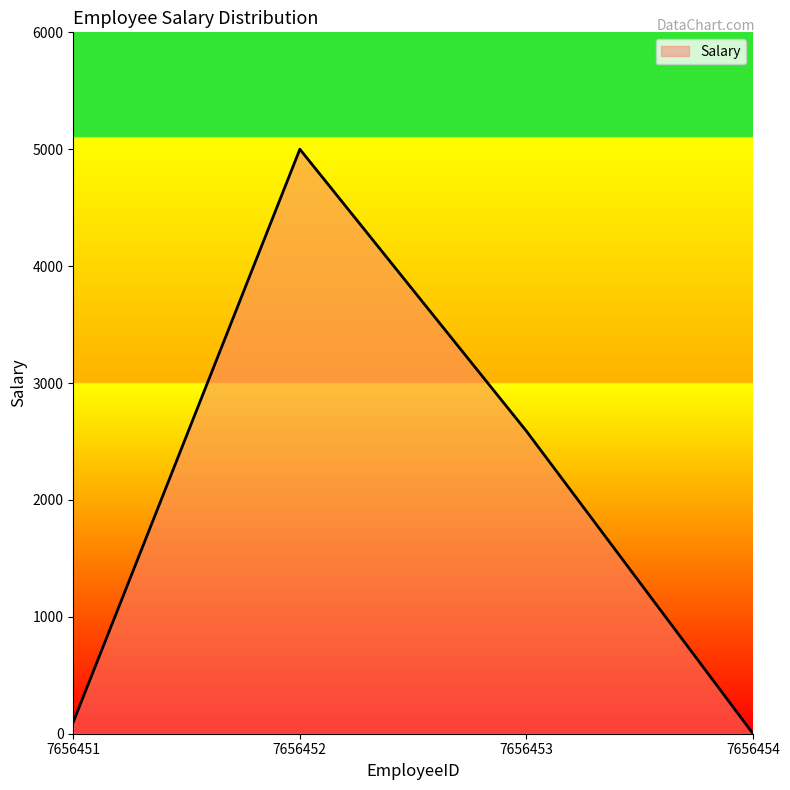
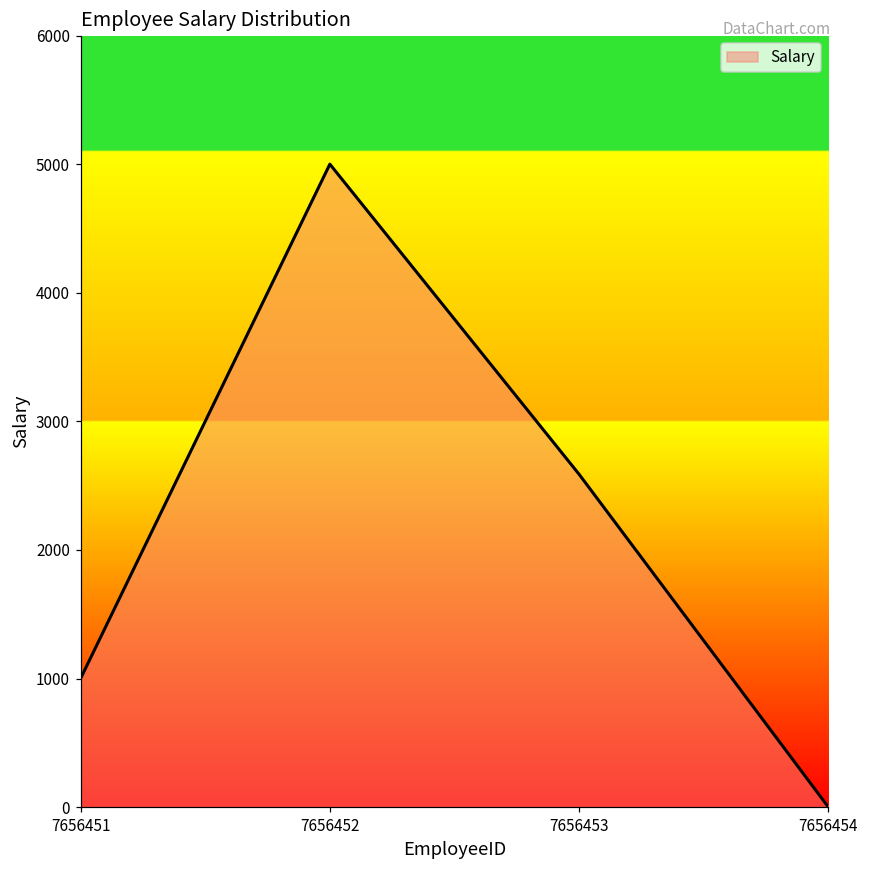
  {
-   "7656451": 100,
+   "7656451": 1000,
    "7656452": 5000,
    "7656453": 2590,
    "7656454": 0
  }
